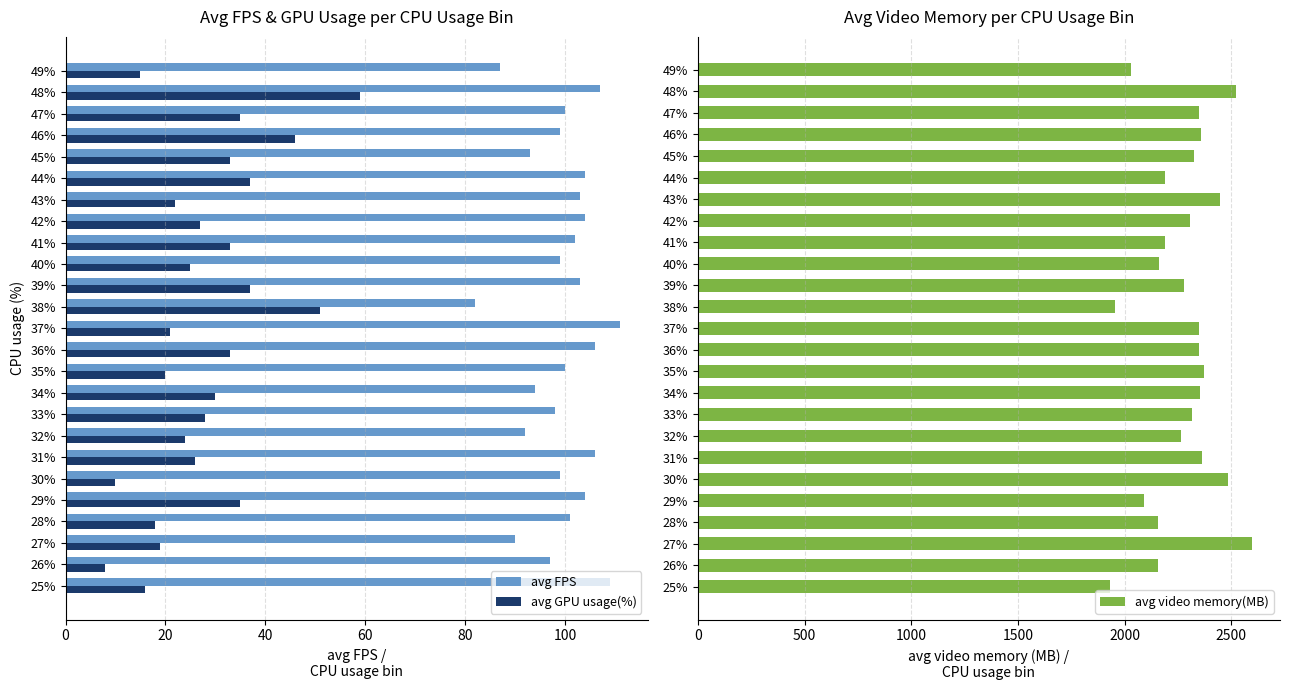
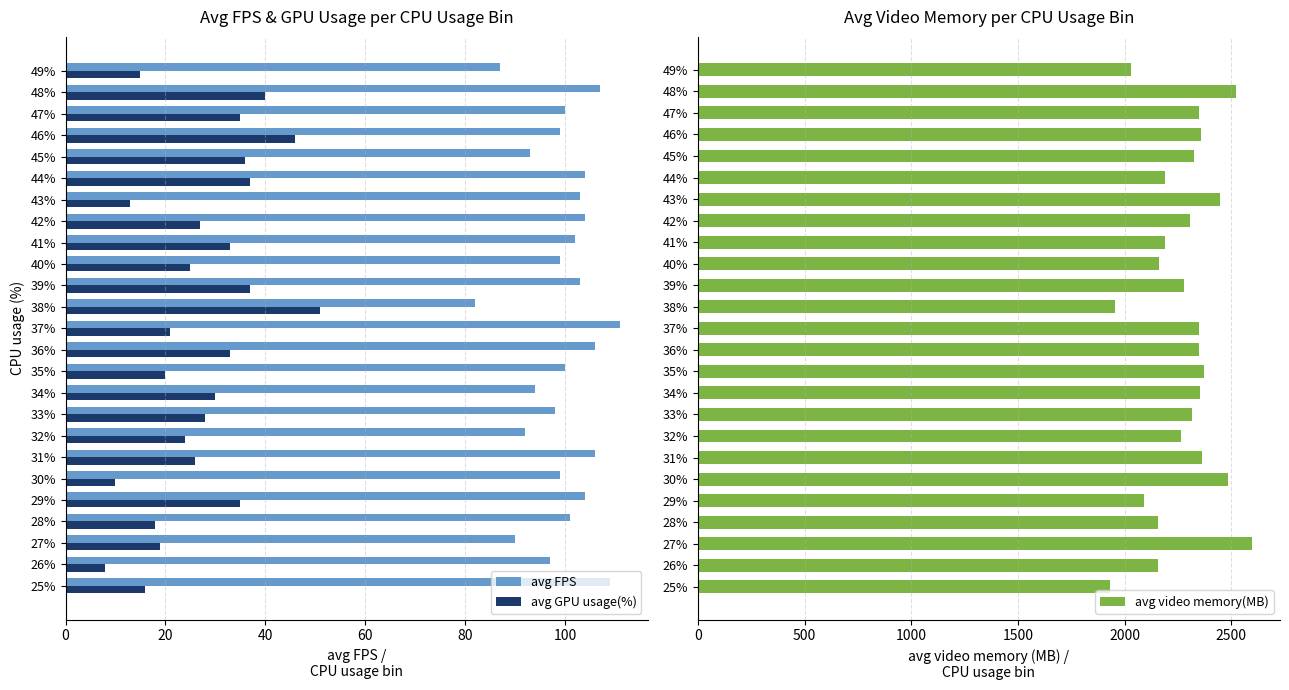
  {
    "Avg FPS & GPU Usage per CPU Usage Bin": {
      "avg FPS": {
        "49%": 87,
        "48%": 107,
        "47%": 100,
        "46%": 99,
        "45%": 93,
        "44%": 104,
        "43%": 103,
        "42%": 104,
        "41%": 102,
        "40%": 99,
        "39%": 103,
        "38%": 82,
        "37%": 111,
        "36%": 106,
        "35%": 100,
        "34%": 94,
        "33%": 98,
        "32%": 92,
        "31%": 106,
        "30%": 99,
        "29%": 104,
        "28%": 101,
        "27%": 90,
        "26%": 97
      },
      "avg GPU usage(%)": {
        "49%": 15,
-       "48%": 59,
+       "48%": 40,
        "47%": 35,
        "46%": 46,
-       "45%": 33,
+       "45%": 36,
        "44%": 37,
-       "43%": 22,
+       "43%": 13,
        "42%": 27,
        "41%": 33,
        "40%": 25,
        "39%": 37,
        "38%": 51,
        "37%": 21,
        "36%": 33,
        "35%": 20,
        "34%": 30,
        "33%": 28,
        "32%": 24,
        "31%": 26,
        "30%": 10,
        "29%": 35,
        "28%": 18,
        "27%": 19,
        "26%": 8,
        "25%": 16
      }
    },
    "Avg Video Memory per CPU Usage Bin": {
      "49%": 2030,
      "48%": 2520,
      "47%": 2350,
      "46%": 2360,
      "45%": 2330,
      "44%": 2190,
      "43%": 2450,
      "42%": 2310,
      "41%": 2190,
      "40%": 2160,
      "39%": 2280,
      "38%": 1960,
      "37%": 2350,
      "36%": 2350,
      "35%": 2370,
      "34%": 2350,
      "33%": 2320,
      "32%": 2260,
      "31%": 2360,
      "30%": 2490,
      "29%": 2090,
      "28%": 2160,
      "27%": 2600,
      "26%": 2160,
      "25%": 1930
    }
  }
